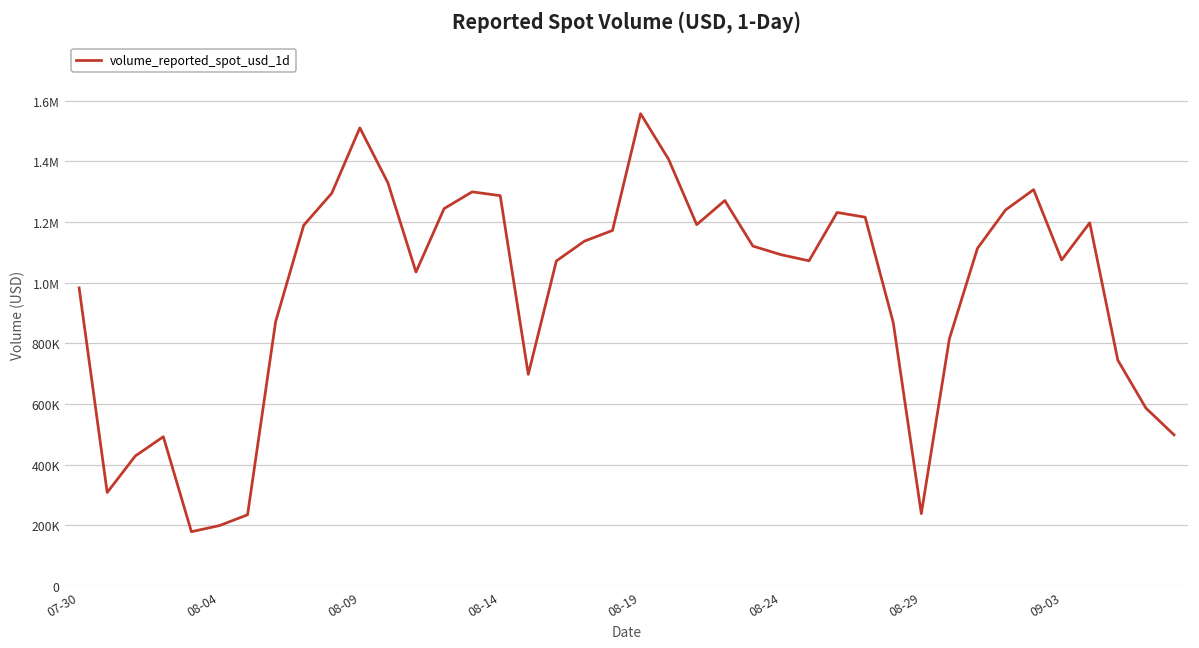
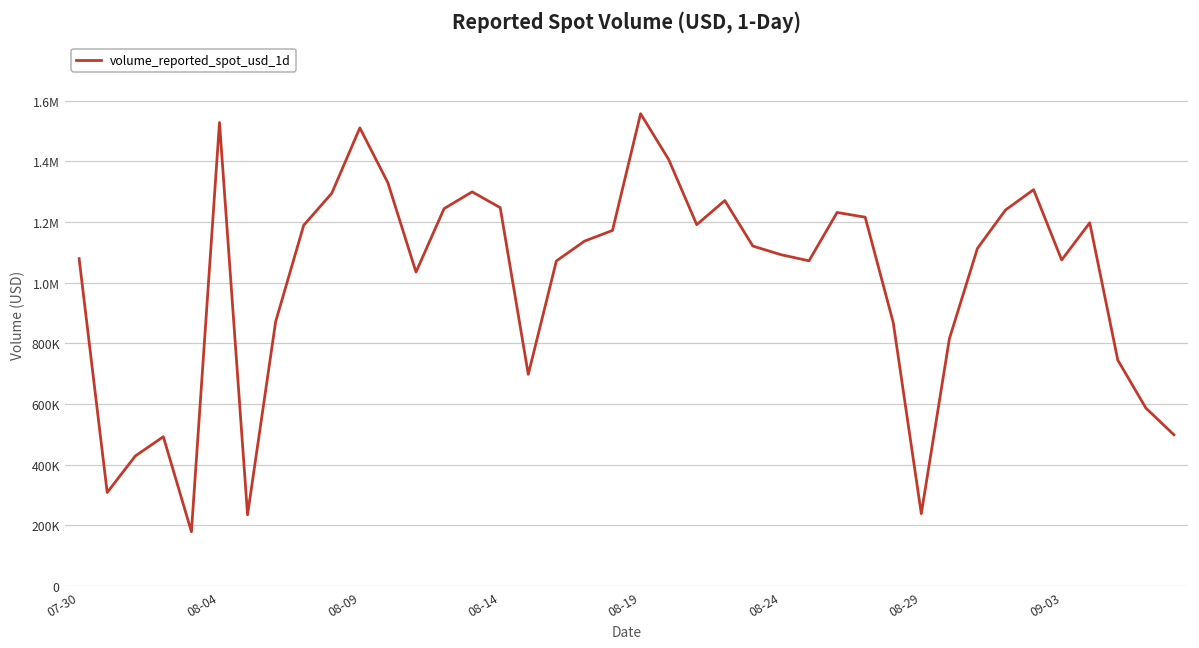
  {
-   "07-30": 980000,
-   "08-04": 200000,
+   "07-30": 1080000,
+   "08-04": 1530000,
    "08-09": 1510000,
-   "08-14": 1290000,
+   "08-14": 1250000,
    "08-19": 1560000,
    "08-24": 1090000,
    "08-29": 240000,
    "09-03": 1080000
  }
